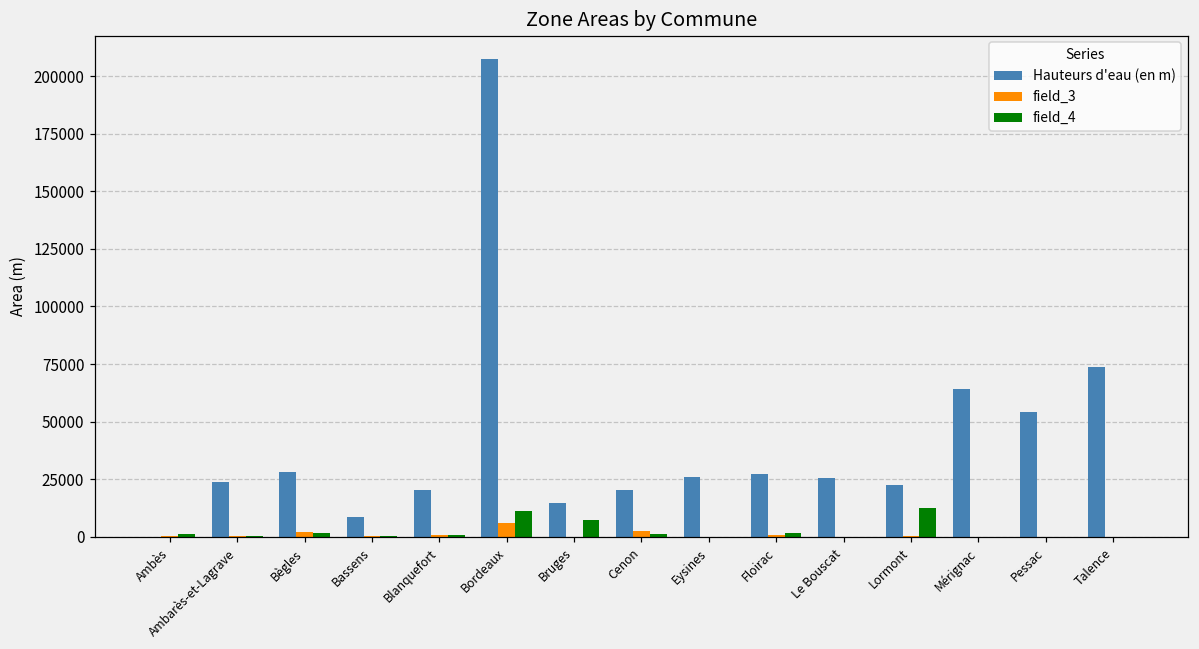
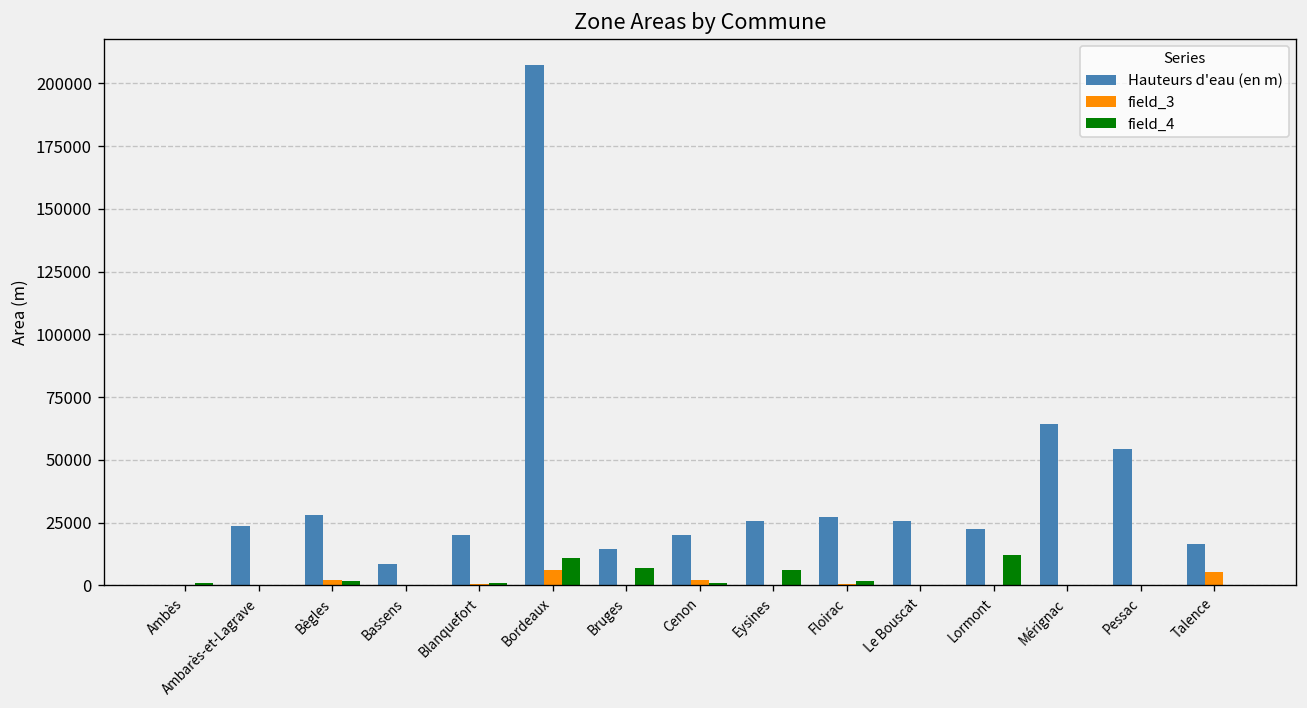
  {
    "Hauteurs d'eau (en m)": {
      "Ambarès-et-Lagrave": 24000,
      "Bègles": 28000,
      "Bassens": 8000,
      "Blanquefort": 20000,
      "Bordeaux": 207000,
      "Bruges": 14000,
      "Cenon": 20000,
      "Eysines": 26000,
      "Floirac": 27000,
      "Le Bouscat": 26000,
      "Lormont": 22000,
      "Mérignac": 64000,
      "Pessac": 54000,
-     "Talence": 74000
+     "Talence": 16000
    },
    "field_3": {
      "Bègles": 2000,
      "Bordeaux": 6000,
      "Cenon": 2000,
      "Eysines": 0,
      "Le Bouscat": 0,
      "Mérignac": 0,
      "Pessac": 0,
-     "Talence": 0
+     "Talence": 5000
    },
    "field_4": {
      "Bègles": 2000,
      "Bordeaux": 11000,
      "Bruges": 7000,
-     "Eysines": 0,
+     "Eysines": 6000,
      "Floirac": 2000,
      "Le Bouscat": 0,
      "Lormont": 12000,
      "Mérignac": 0,
      "Pessac": 0,
      "Talence": 0
    }
  }
